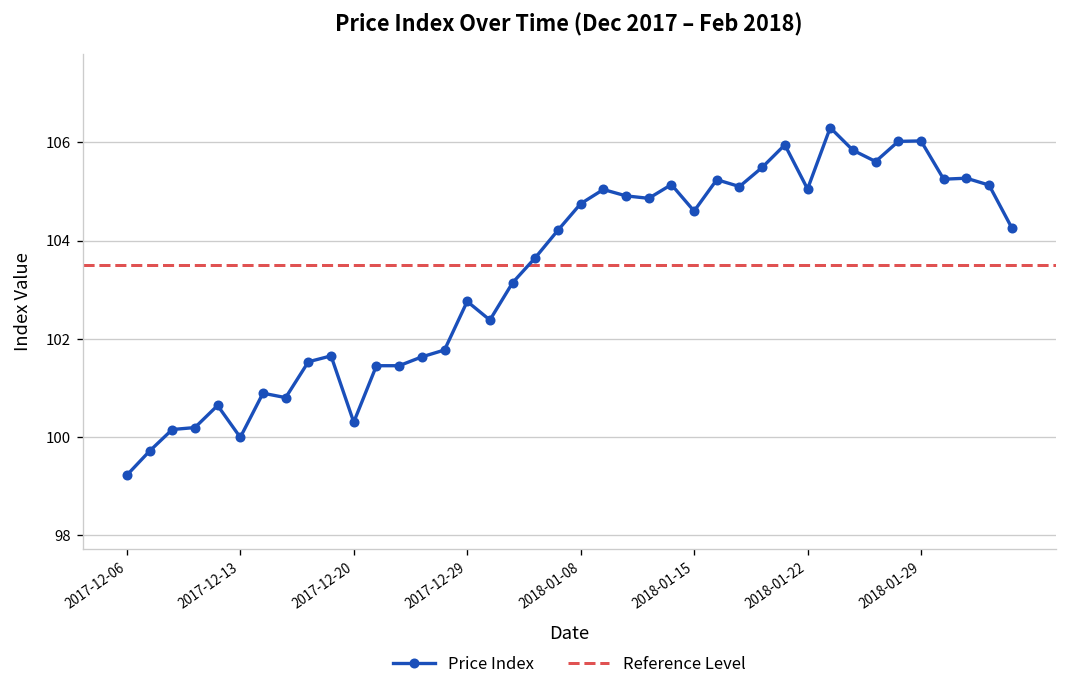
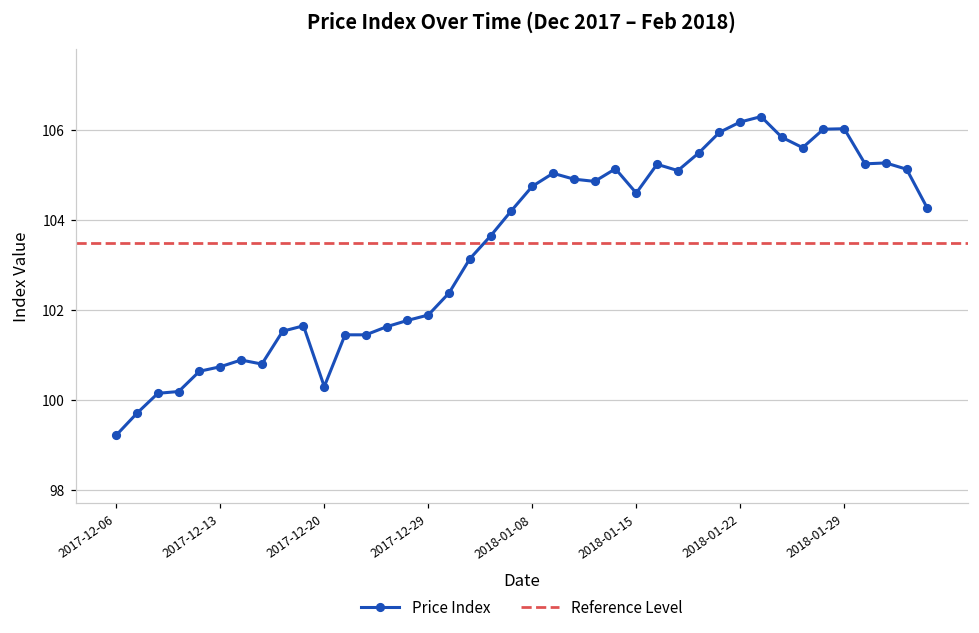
  {
    "2017-12-06": 99.2,
-   "2017-12-13": 100.0,
+   "2017-12-13": 100.7,
    "2017-12-20": 100.3,
-   "2017-12-29": 102.8,
+   "2017-12-29": 101.9,
    "2018-01-08": 104.8,
    "2018-01-15": 104.6,
-   "2018-01-22": 105.1,
+   "2018-01-22": 106.2,
    "2018-01-29": 106.0
  }
